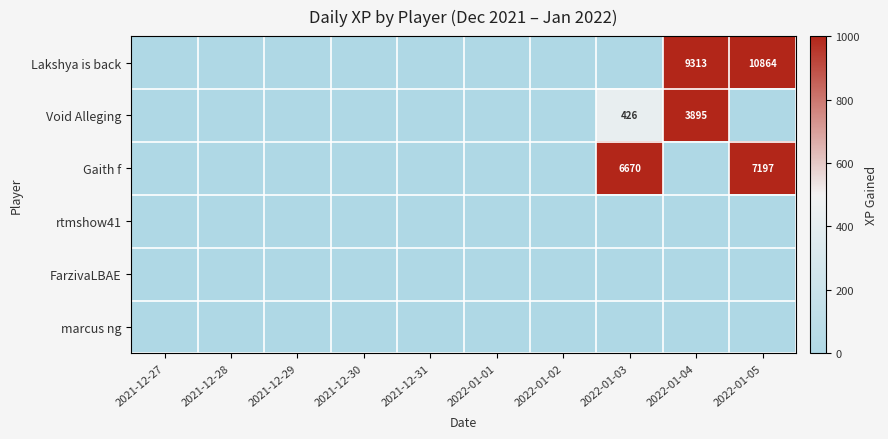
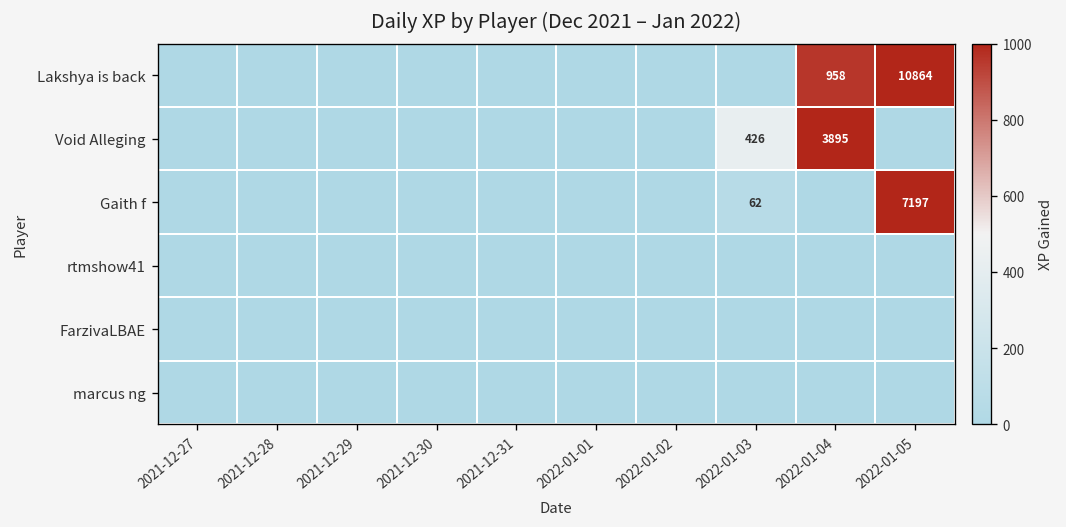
  {
    "Lakshya is back": {
-     "2022-01-04": 9313,
+     "2022-01-04": 958,
      "2022-01-05": 10864
    },
    "Void Alleging": {
      "2022-01-03": 426,
      "2022-01-04": 3895
    },
    "Gaith f": {
-     "2022-01-03": 6670,
+     "2022-01-03": 62,
      "2022-01-05": 7197
    }
  }
